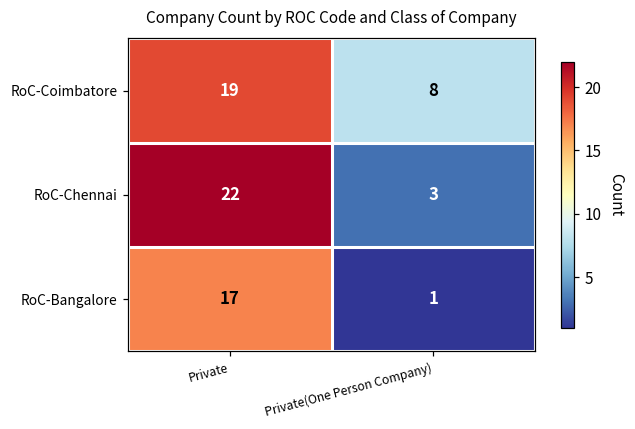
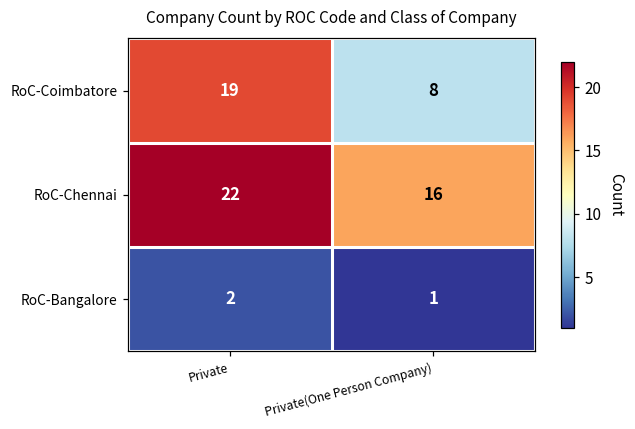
  {
    "RoC-Coimbatore": {
      "Private": 19,
      "Private(One Person Company)": 8
    },
    "RoC-Chennai": {
      "Private": 22,
-     "Private(One Person Company)": 3
+     "Private(One Person Company)": 16
    },
    "RoC-Bangalore": {
-     "Private": 17,
+     "Private": 2,
      "Private(One Person Company)": 1
    }
  }
